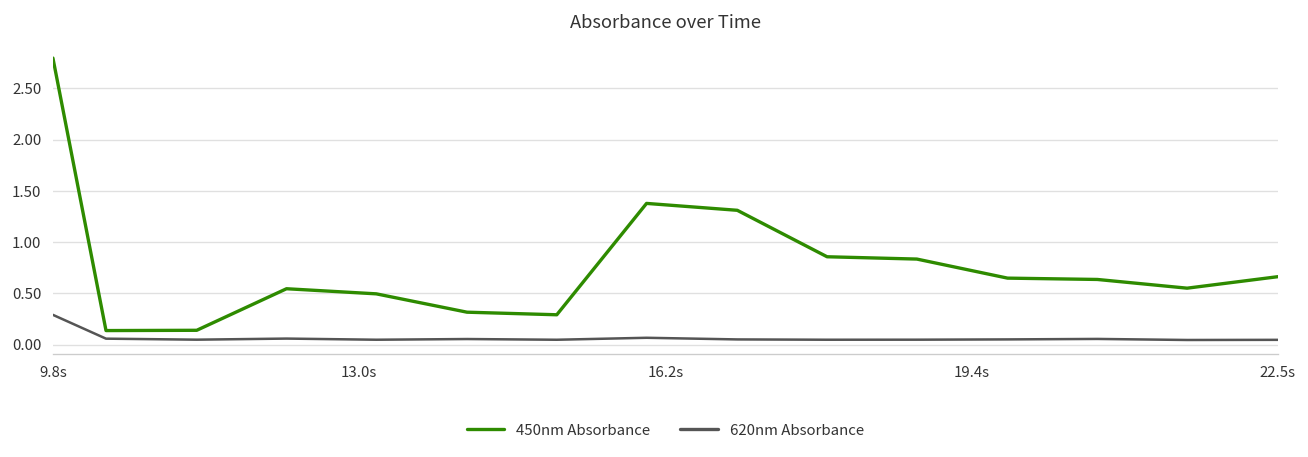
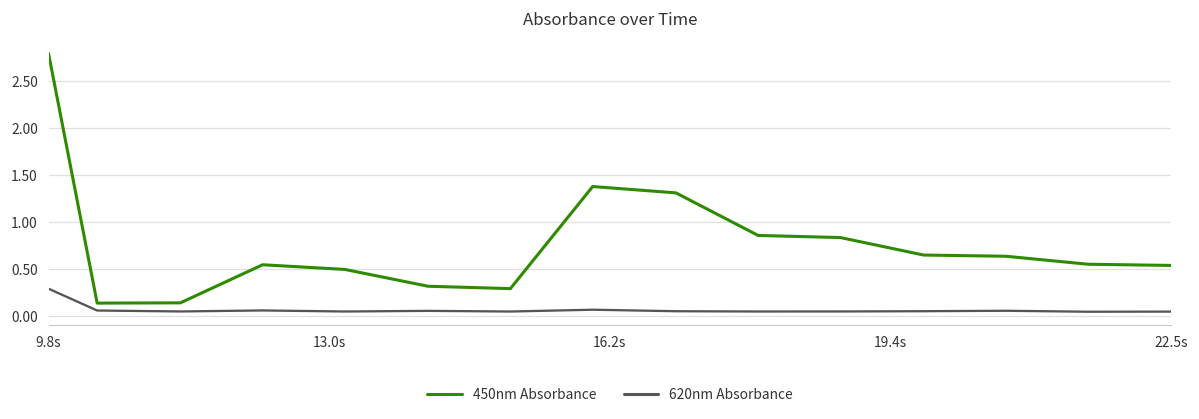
  {
    "450nm Absorbance": {
      "9.8s": 2.8,
-     "22.5s": 0.7
+     "22.5s": 0.5
    },
    "620nm Absorbance": {
      "9.8s": 0.3,
      "22.5s": 0.0
    }
  }
